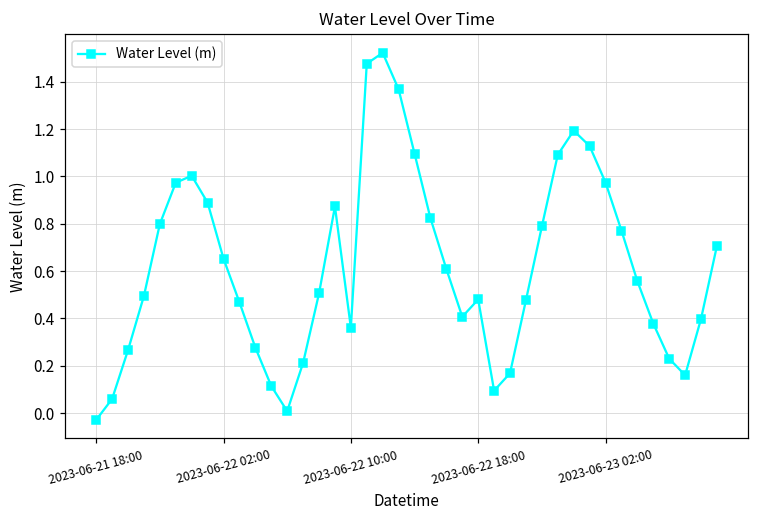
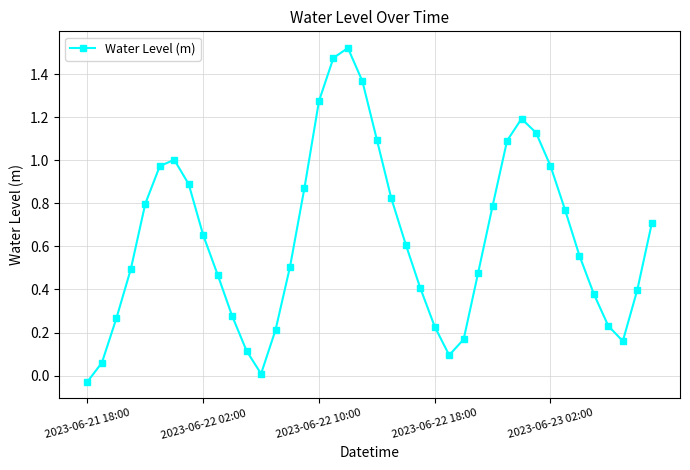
  {
    "2023-06-21 18:00": -0.03,
    "2023-06-22 02:00": 0.65,
-   "2023-06-22 10:00": 0.36,
-   "2023-06-22 18:00": 0.48,
+   "2023-06-22 10:00": 1.28,
+   "2023-06-22 18:00": 0.23,
    "2023-06-23 02:00": 0.97
  }
